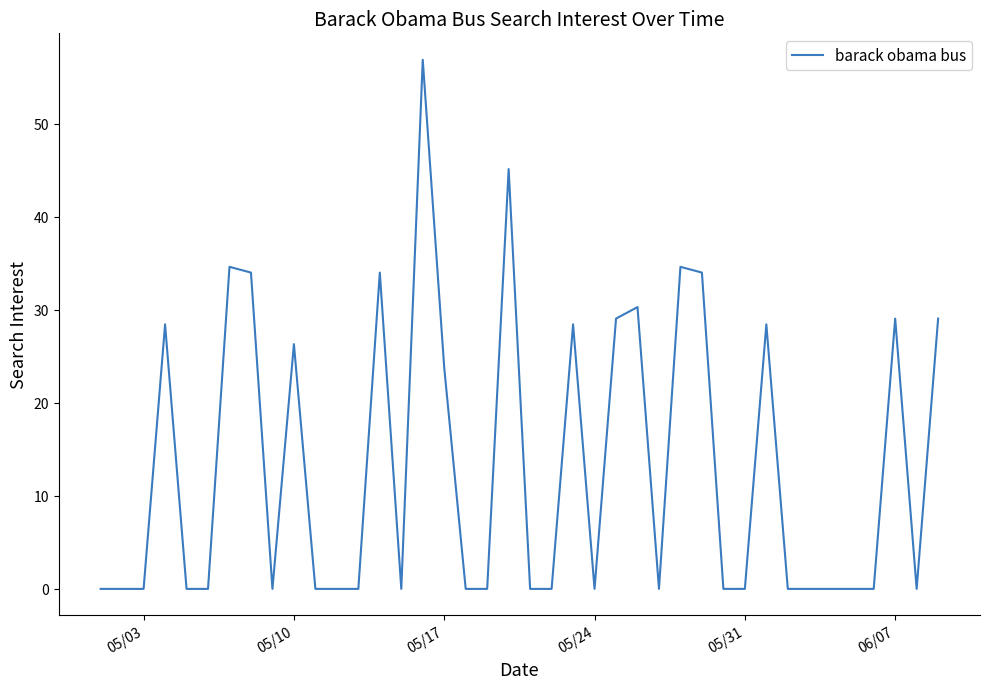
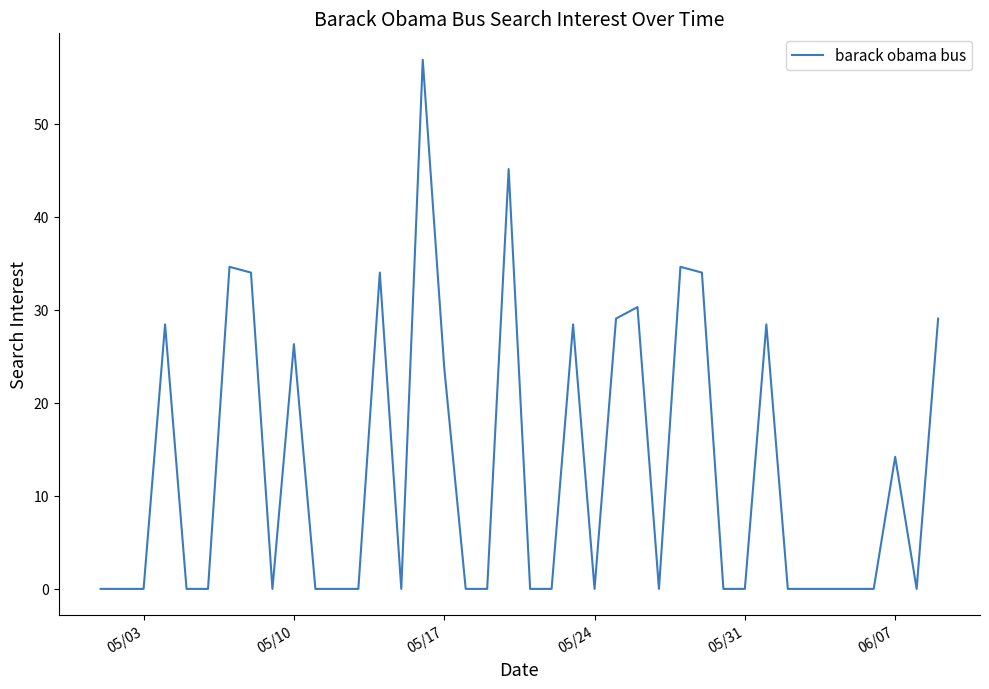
  {
    "05/03": 0,
    "05/10": 26,
    "05/17": 24,
    "05/24": 0,
    "05/31": 0,
-   "06/07": 29
+   "06/07": 14
  }
